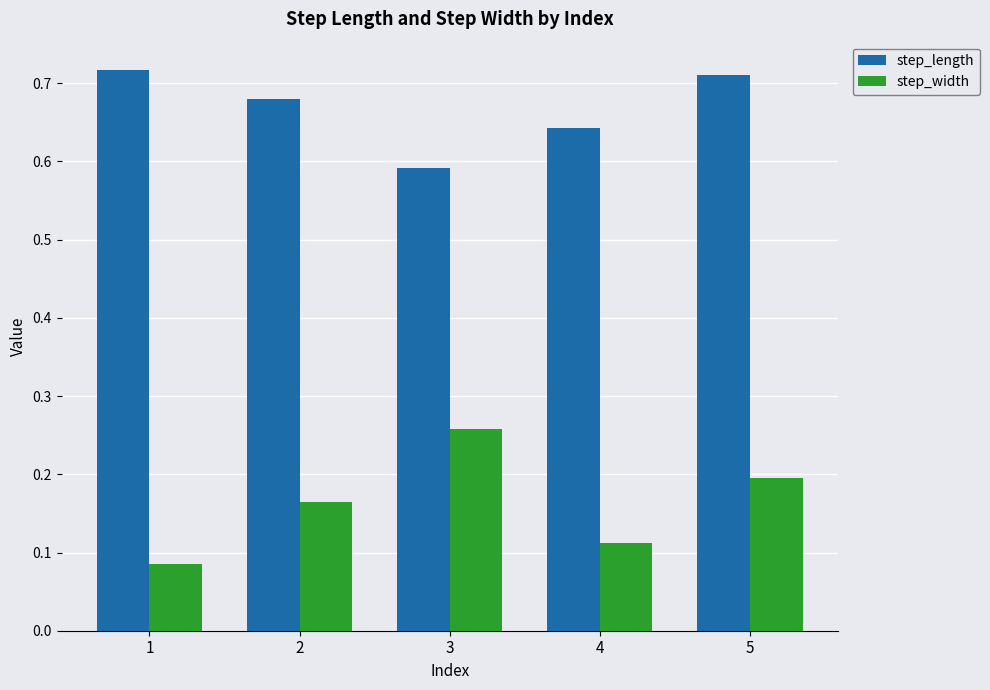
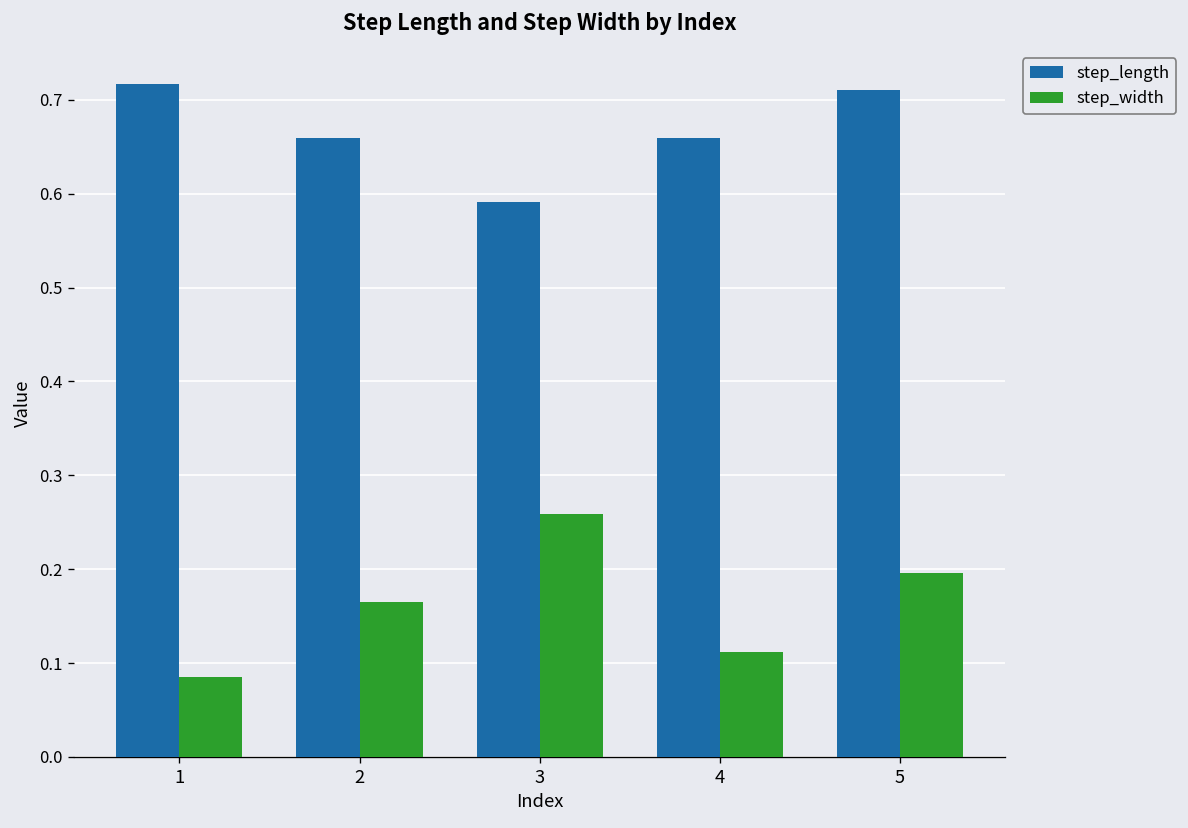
  {
    "step_length": {
      "1": 0.72,
-     "2": 0.68,
+     "2": 0.66,
      "3": 0.59,
-     "4": 0.64,
+     "4": 0.66,
      "5": 0.71
    },
    "step_width": {
      "1": 0.08,
      "2": 0.16,
      "3": 0.26,
      "4": 0.11,
      "5": 0.20
    }
  }
